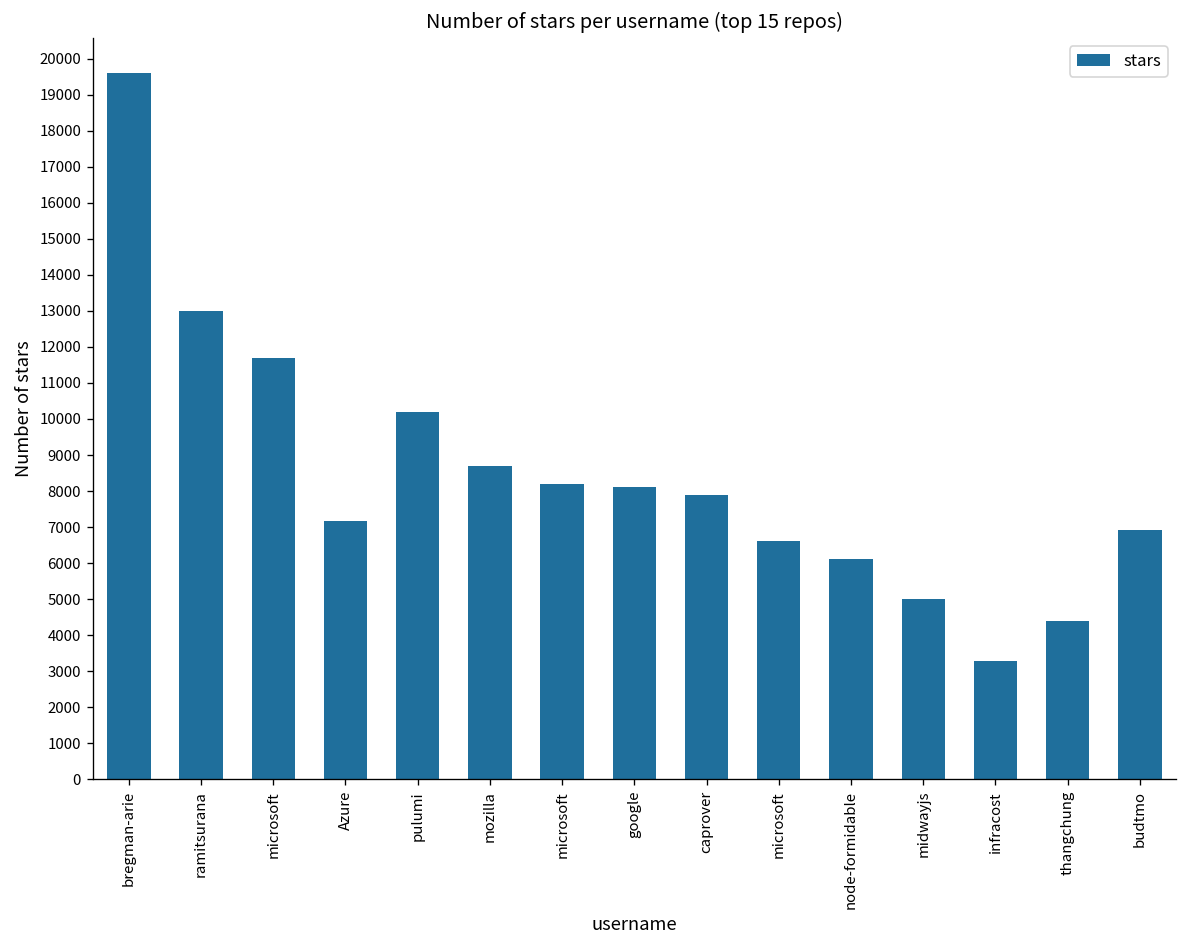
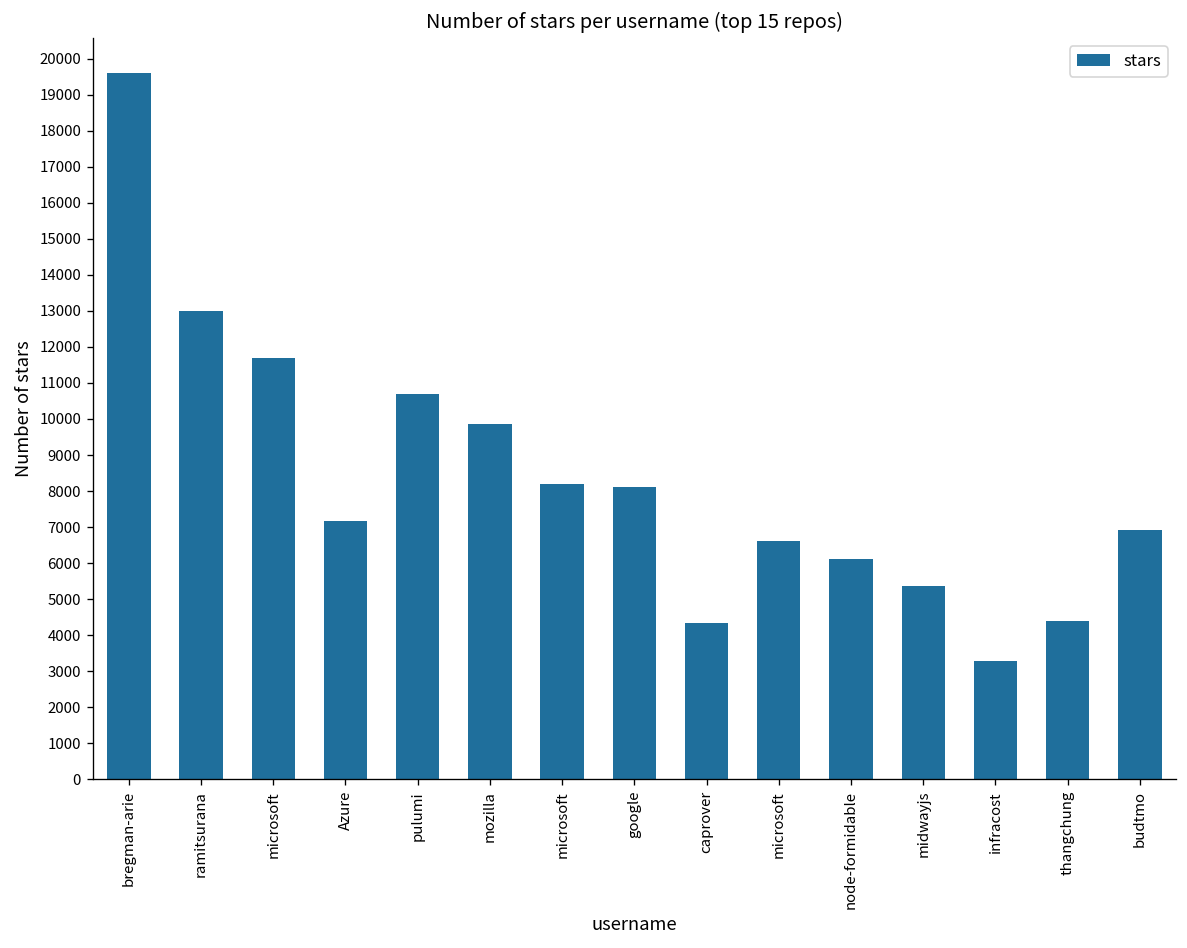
  {
    "bregman-arie": 19600,
    "ramitsurana": 13000,
    "Azure": 7200,
-   "pulumi": 10200,
-   "mozilla": 8700,
+   "pulumi": 10700,
+   "mozilla": 9900,
    "google": 8100,
-   "caprover": 7900,
+   "caprover": 4300,
    "node-formidable": 6100,
-   "midwayjs": 5000,
+   "midwayjs": 5400,
    "infracost": 3300,
    "thangchung": 4400,
    "budtmo": 6900
  }
